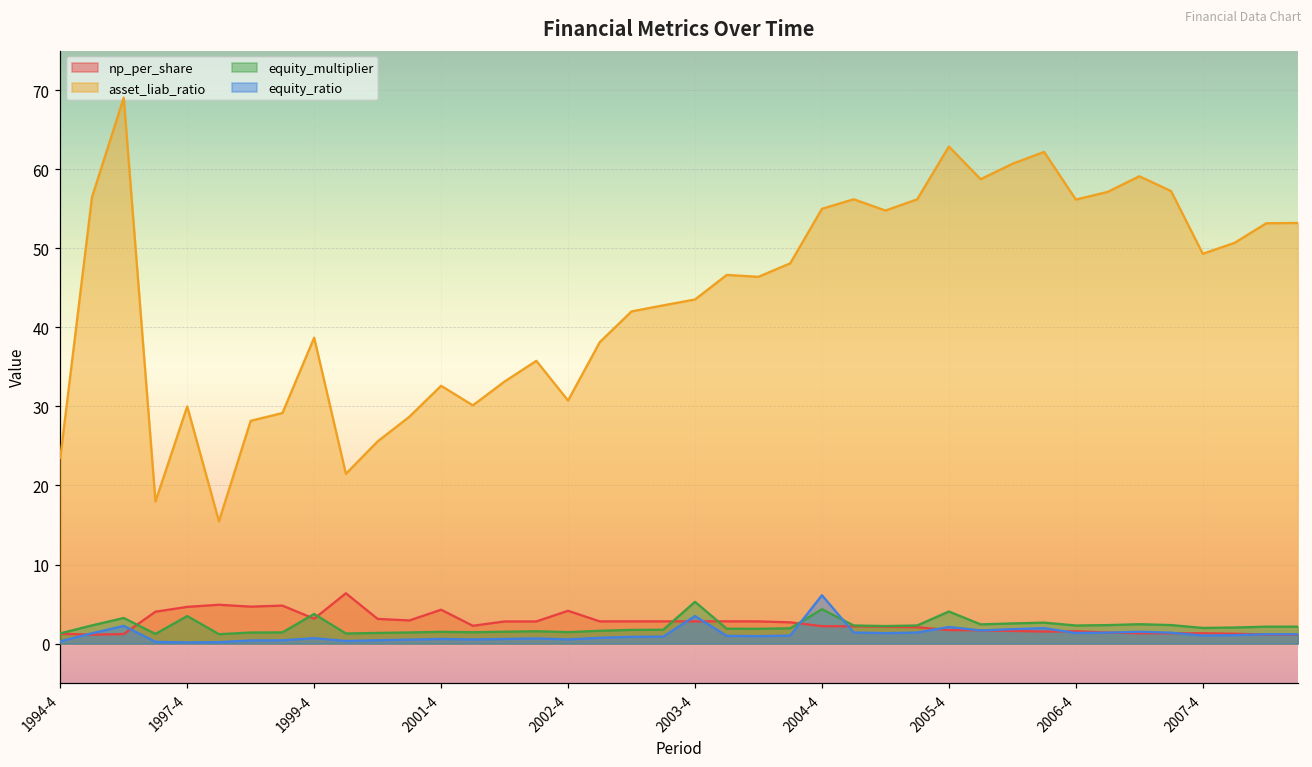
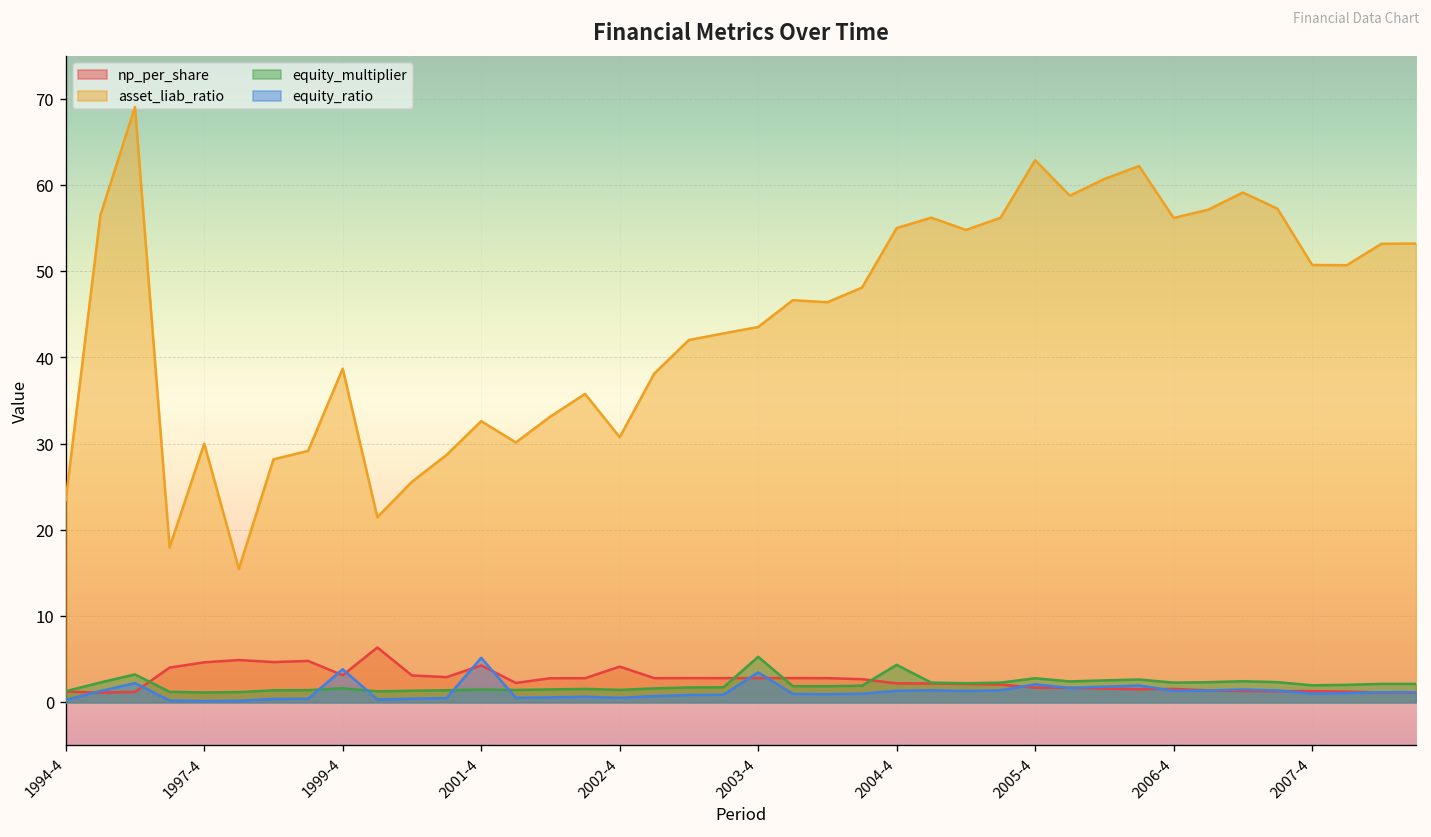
  {
    "np_per_share": {
      "1997-4": 5,
      "1999-4": 3,
      "2001-4": 4,
      "2002-4": 4,
      "2003-4": 3,
      "2004-4": 2,
      "2005-4": 2
    },
    "asset_liab_ratio": {
      "1994-4": 23,
      "1997-4": 30,
      "1999-4": 39,
      "2001-4": 33,
      "2002-4": 31,
      "2003-4": 44,
      "2004-4": 55,
      "2005-4": 63,
      "2006-4": 56,
-     "2007-4": 49
+     "2007-4": 51
    },
    "equity_multiplier": {
-     "1997-4": 3,
-     "1999-4": 4,
+     "1997-4": 1,
+     "1999-4": 2,
      "2001-4": 1,
      "2002-4": 1,
      "2003-4": 5,
      "2004-4": 4,
-     "2005-4": 4,
+     "2005-4": 3,
      "2006-4": 2,
      "2007-4": 2
    },
    "equity_ratio": {
      "1994-4": 0,
      "1997-4": 0,
-     "1999-4": 1,
-     "2001-4": 1,
+     "1999-4": 4,
+     "2001-4": 5,
      "2002-4": 1,
      "2003-4": 3,
-     "2004-4": 6,
+     "2004-4": 1,
      "2005-4": 2
    }
  }
